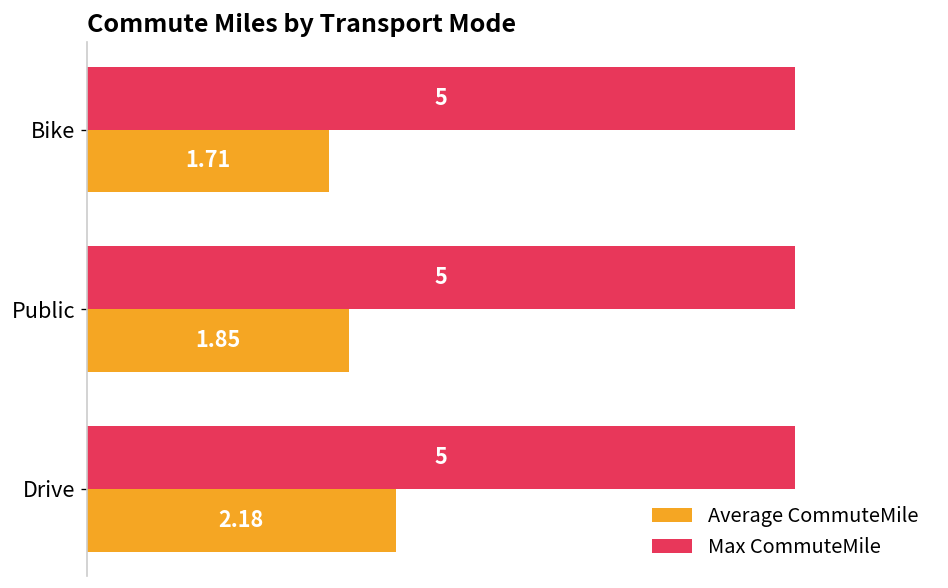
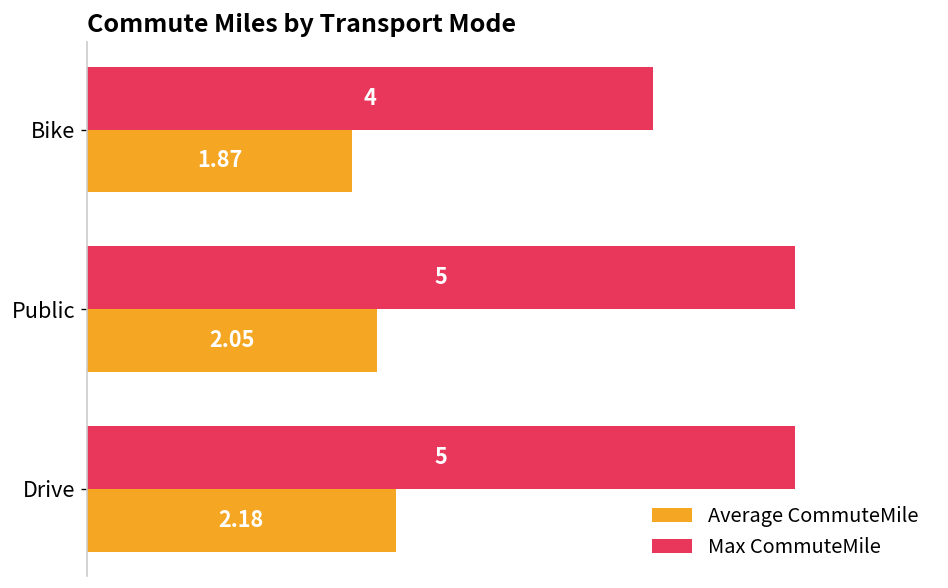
  {
    "Average CommuteMile": {
-     "Bike": 1.71,
-     "Public": 1.85,
+     "Bike": 1.87,
+     "Public": 2.05,
      "Drive": 2.18
    },
    "Max CommuteMile": {
-     "Bike": 5,
+     "Bike": 4,
      "Public": 5,
      "Drive": 5
    }
  }
